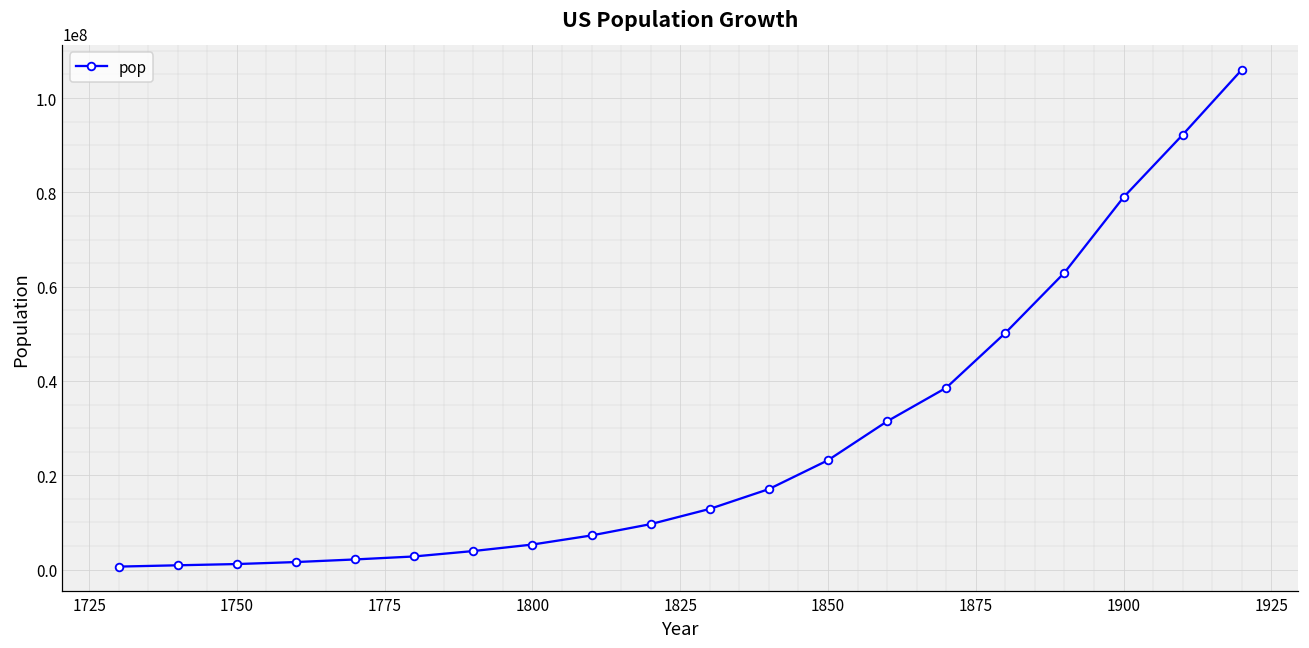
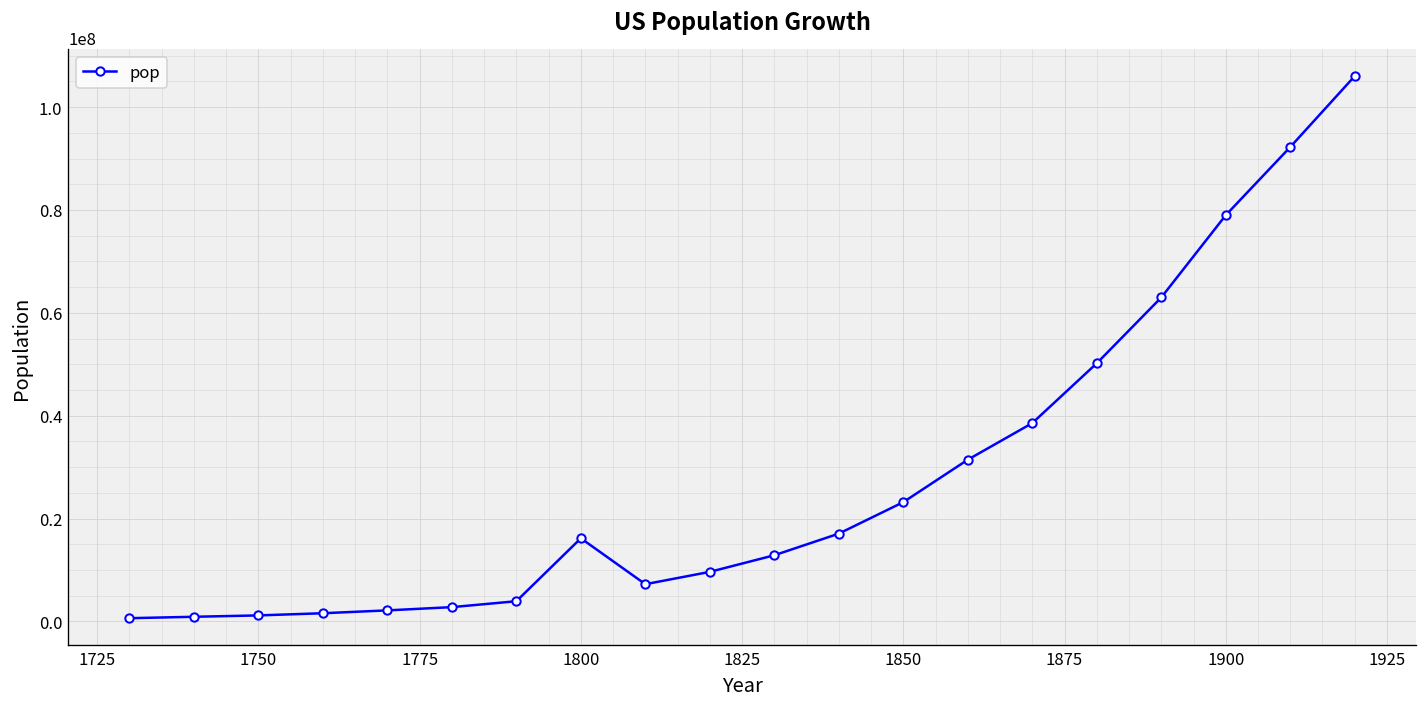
  {
    "1750": 1000000,
-   "1800": 5000000,
+   "1800": 16000000,
    "1850": 23000000,
    "1900": 79000000
  }
